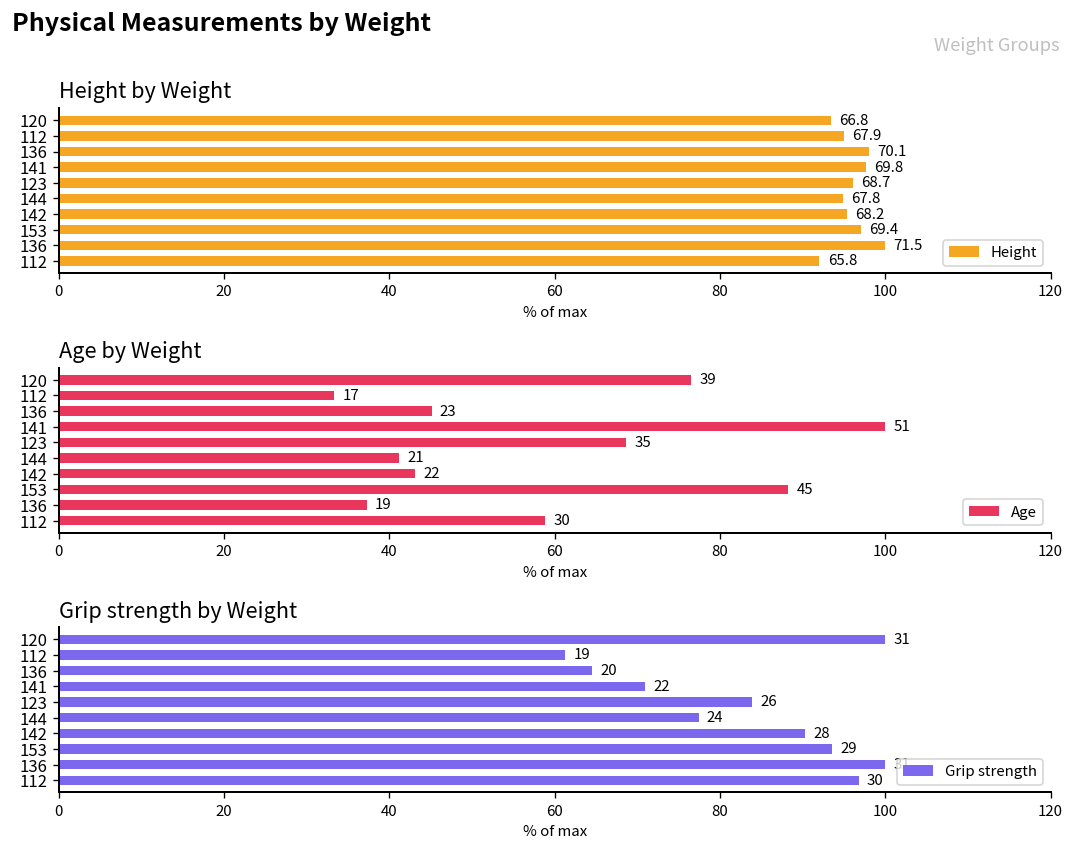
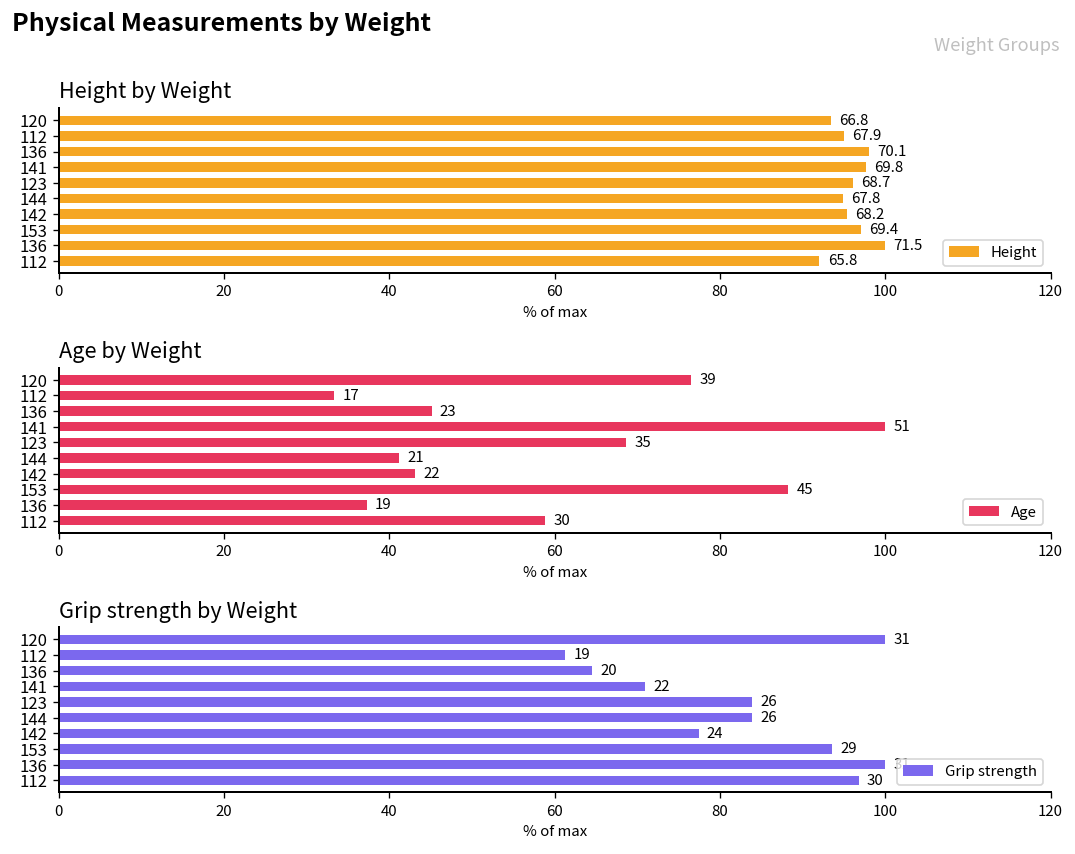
  {
    "Grip strength by Weight": {
-     "144": 24,
-     "142": 28
+     "144": 26,
+     "142": 24
    }
  }
